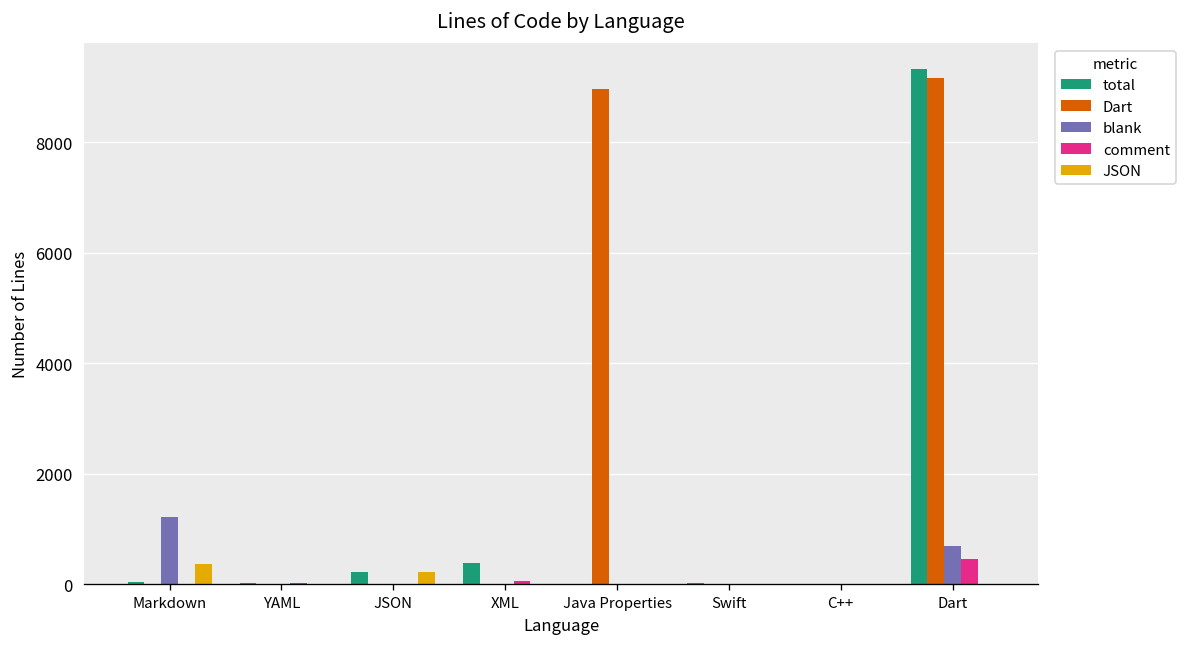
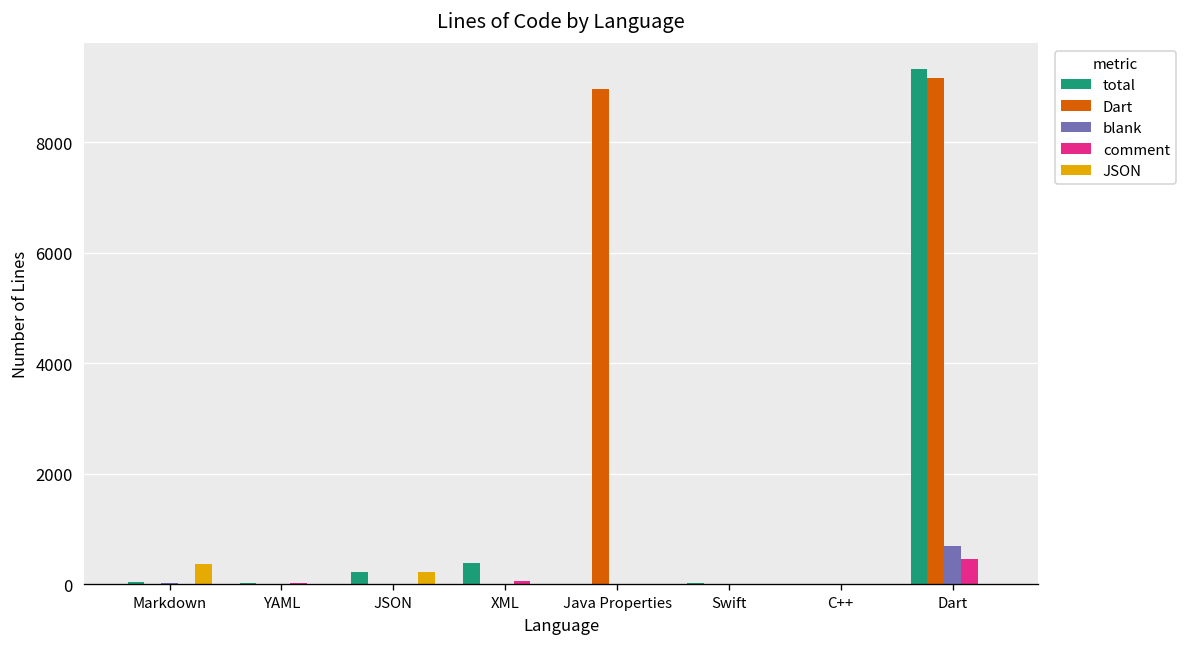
  {
    "total": {
      "JSON": 200,
      "XML": 400,
      "Dart": 9300
    },
    "Dart": {
      "Markdown": 0,
      "YAML": 0,
      "JSON": 0,
      "XML": 0,
      "Java Properties": 9000,
      "Swift": 0,
      "C++": 0,
      "Dart": 9200
    },
    "blank": {
-     "Markdown": 1200,
+     "Markdown": 0,
      "Dart": 700
    },
    "comment": {
      "Markdown": 0,
      "JSON": 0,
      "XML": 100,
      "Java Properties": 0,
      "C++": 0,
      "Dart": 400
    },
    "JSON": {
      "Markdown": 400,
      "YAML": 0,
      "JSON": 200,
      "XML": 0,
      "Java Properties": 0,
      "Swift": 0,
      "C++": 0,
      "Dart": 0
    }
  }
